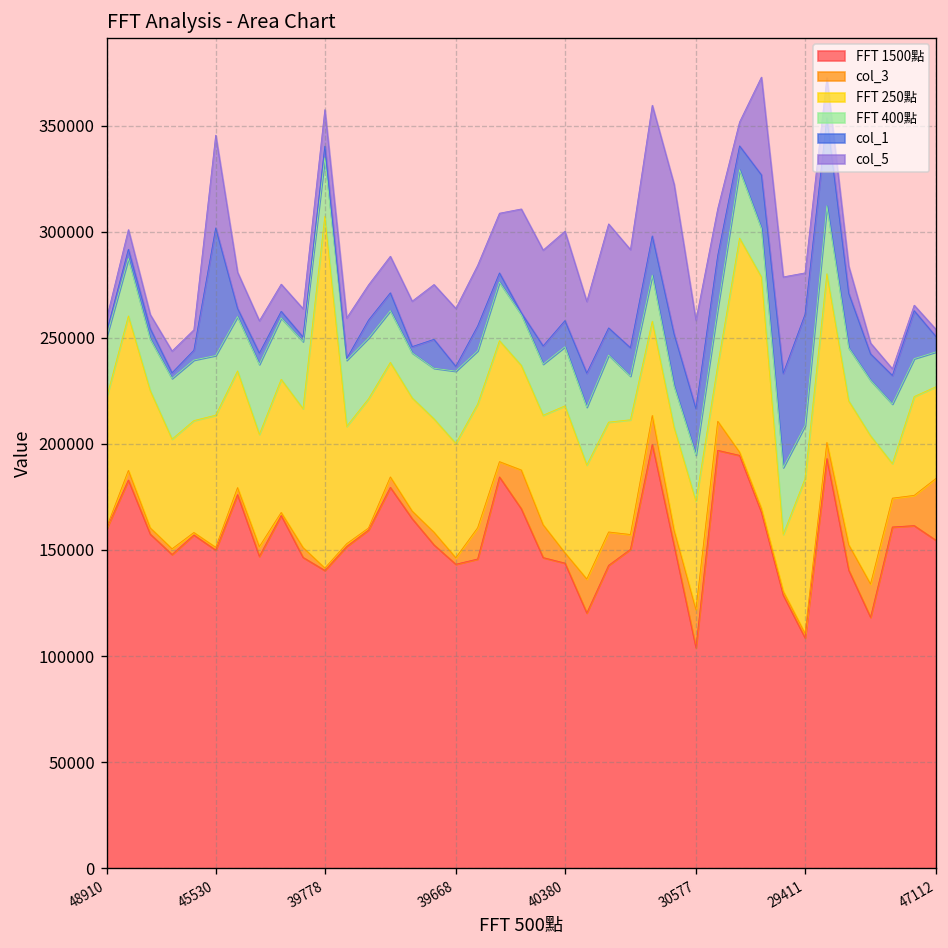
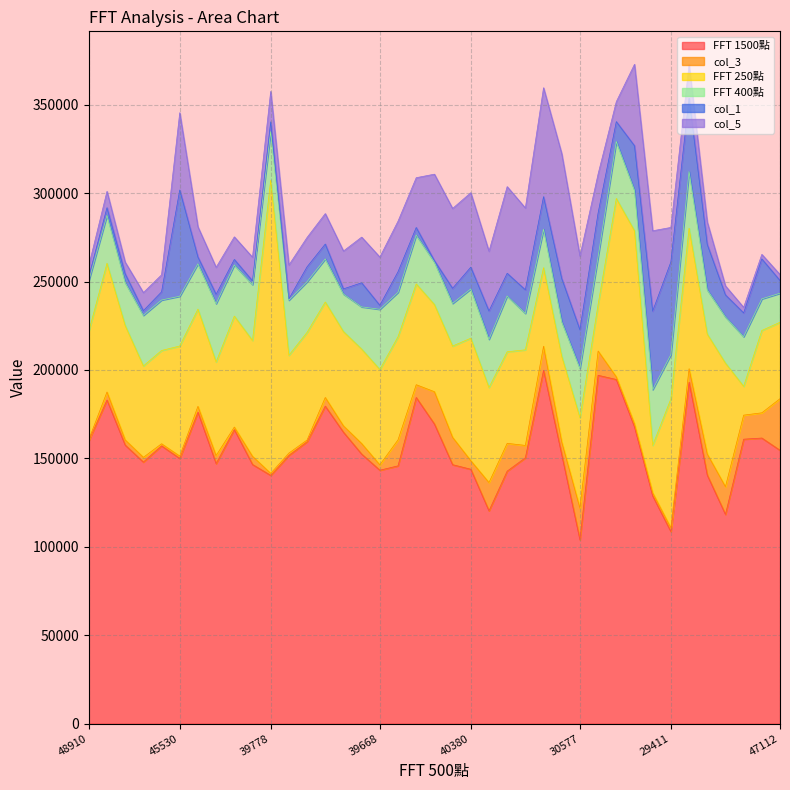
  {
    "FFT 1500點": {
      "39668": 143000,
      "40380": 144000,
      "30577": 104000,
      "29411": 109000,
      "47112": 155000
    },
    "col_3": {
      "39668": 3000,
      "40380": 5000,
      "30577": 18000,
      "29411": 2000,
      "47112": 29000
    },
    "FFT 250點": {
      "48910": 61000,
      "45530": 62000,
      "39778": 166000,
      "39668": 54000,
      "40380": 69000,
      "30577": 51000,
      "29411": 73000,
      "47112": 43000
    },
    "FFT 400點": {
      "48910": 29000,
      "45530": 28000,
      "39778": 28000,
      "39668": 34000,
      "40380": 28000,
-     "30577": 22000,
+     "30577": 28000,
      "29411": 25000,
      "47112": 16000
    },
    "col_1": {
      "48910": 2000,
      "45530": 60000,
      "39778": 6000,
      "39668": 2000,
      "40380": 12000,
      "30577": 22000,
      "29411": 52000,
      "47112": 7000
    },
    "col_5": {
      "48910": 6000,
      "45530": 44000,
      "39778": 17000,
      "39668": 27000,
      "40380": 42000,
      "30577": 42000,
      "29411": 20000,
      "47112": 3000
    }
  }
